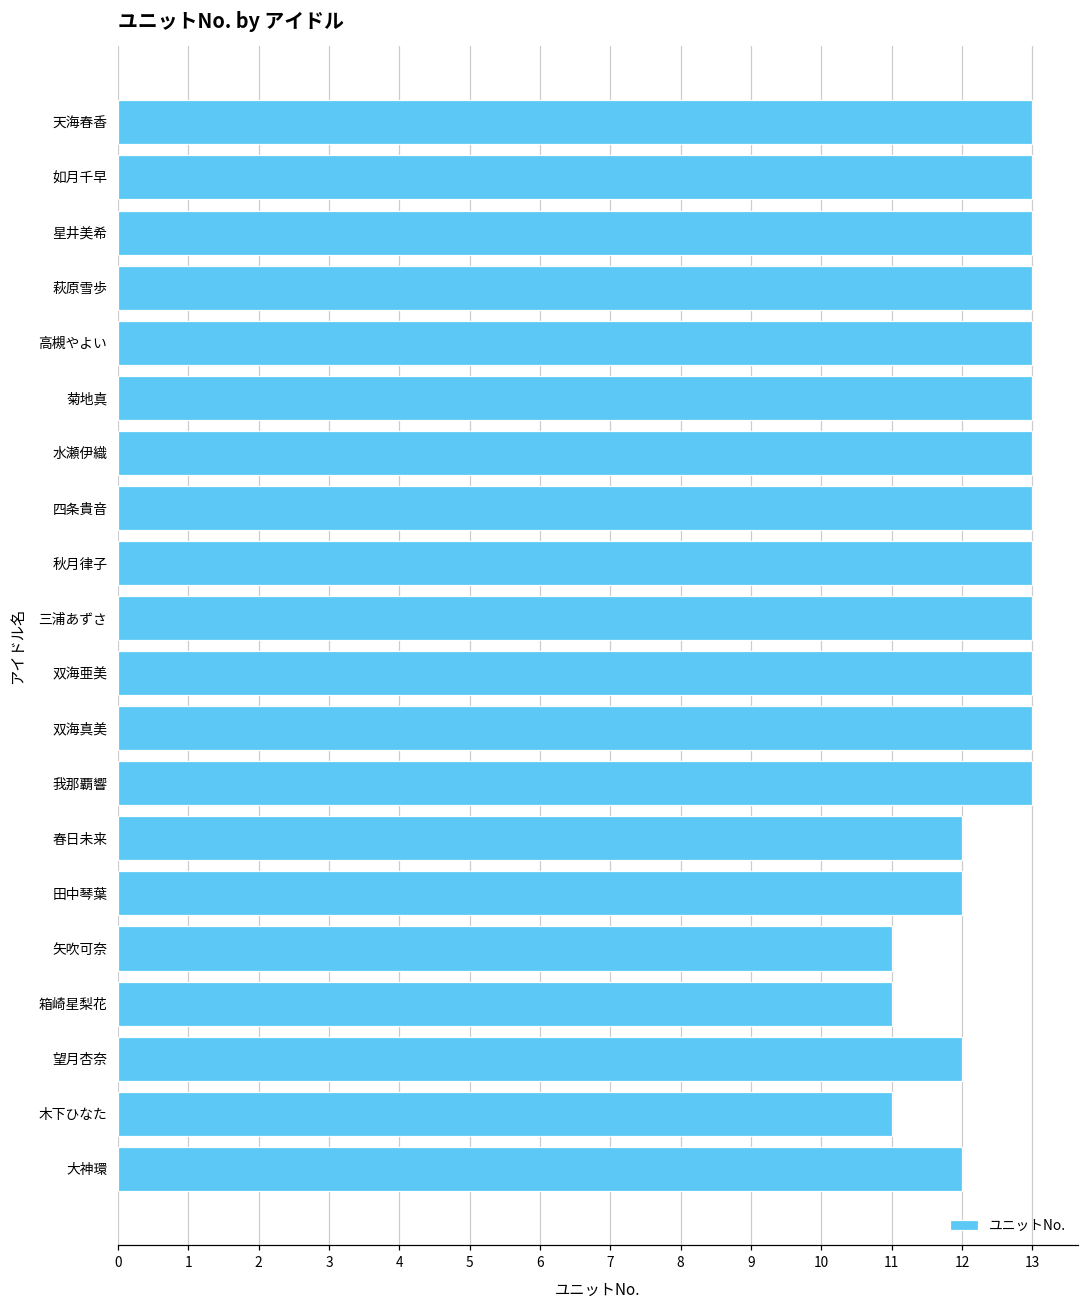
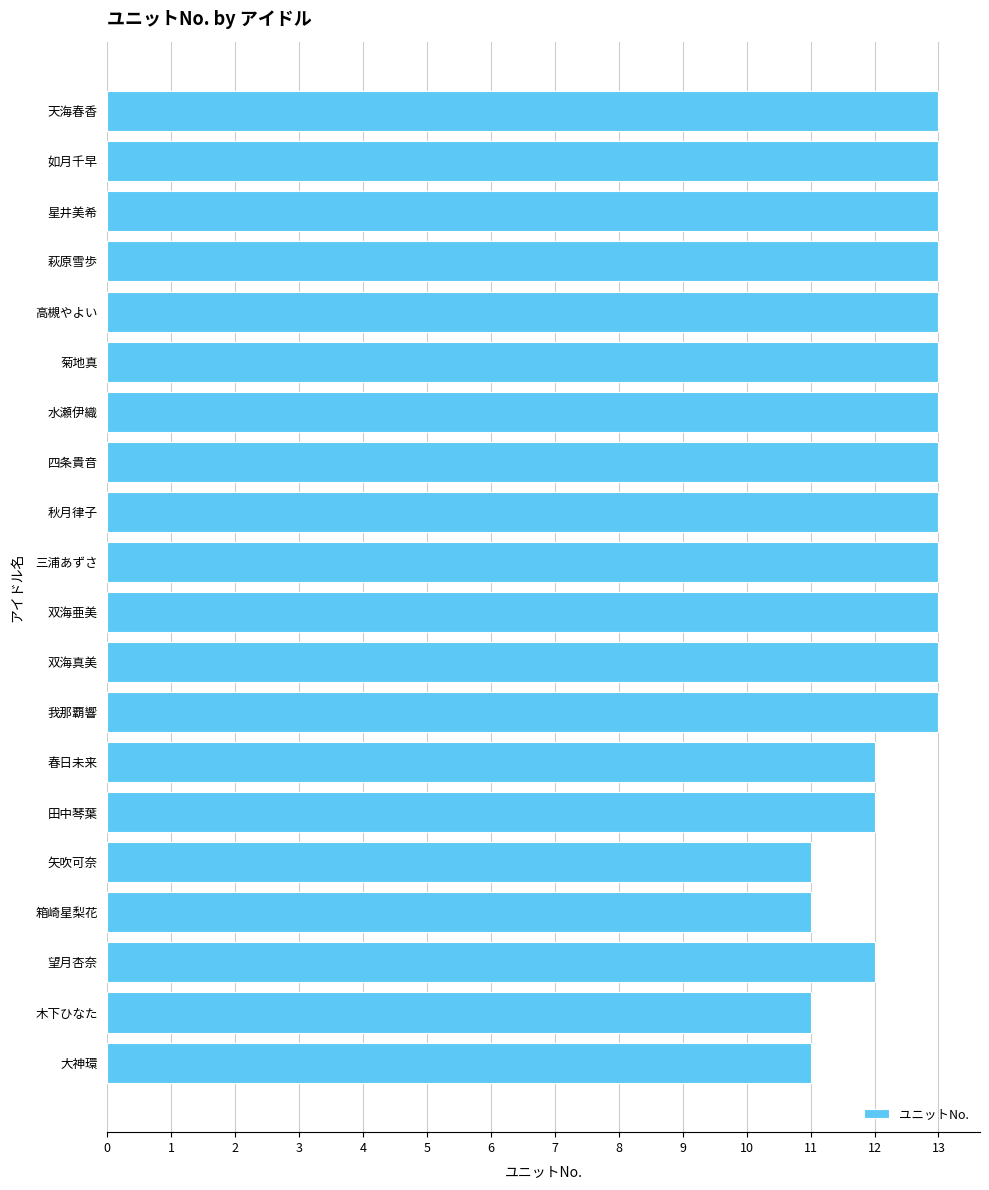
  {
    "天海春香": 13,
    "如月千早": 13,
    "星井美希": 13,
    "萩原雪歩": 13,
    "高槻やよい": 13,
    "菊地真": 13,
    "水瀬伊織": 13,
    "四条貴音": 13,
    "秋月律子": 13,
    "三浦あずさ": 13,
    "双海亜美": 13,
    "双海真美": 13,
    "我那覇響": 13,
    "春日未来": 12,
    "田中琴葉": 12,
    "矢吹可奈": 11,
    "箱崎星梨花": 11,
    "望月杏奈": 12,
    "木下ひなた": 11,
-   "大神環": 12
+   "大神環": 11
  }
